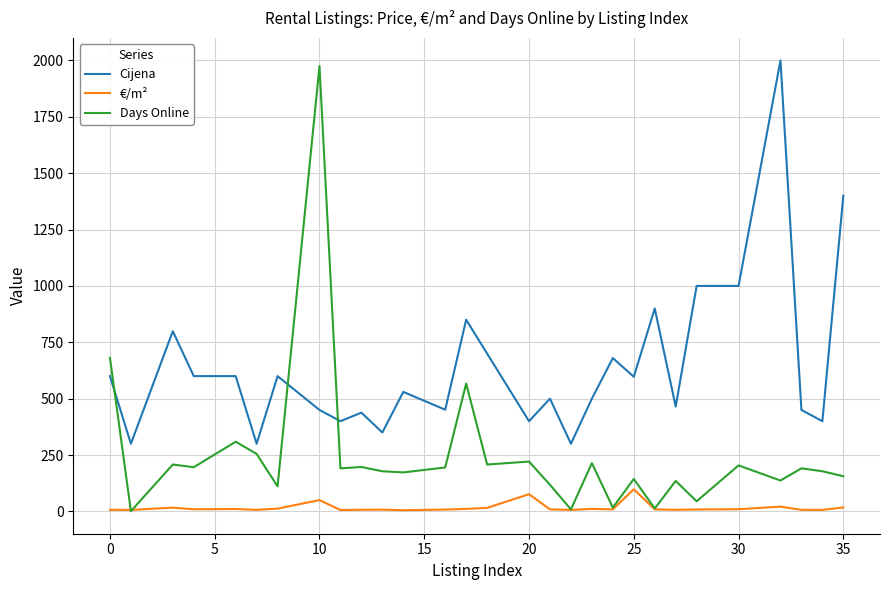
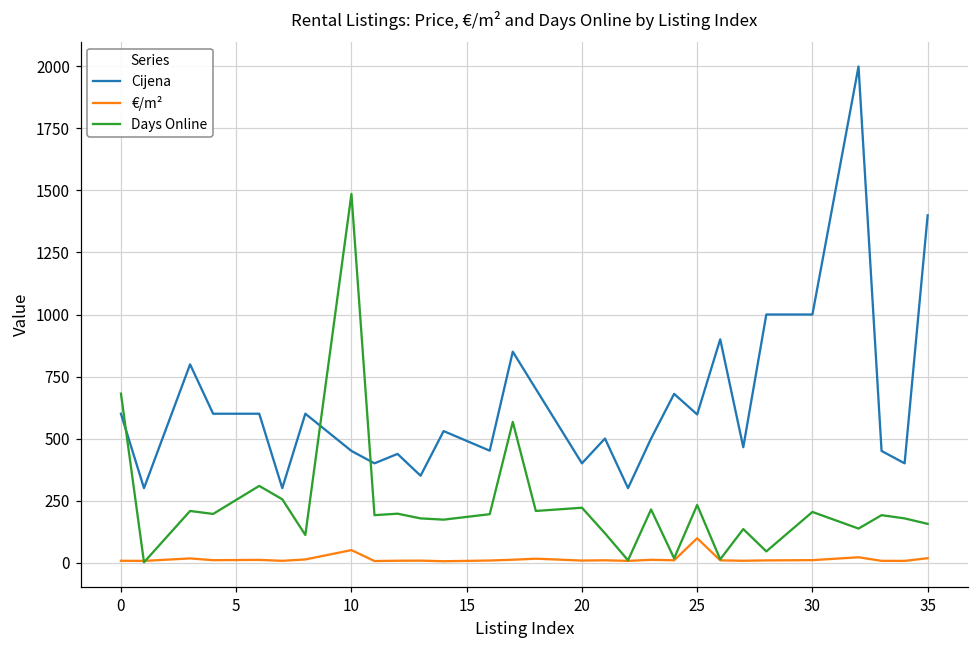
  {
    "Cijena": {
      "0": 600,
      "10": 450,
      "20": 400,
      "25": 600,
      "30": 1000,
      "35": 1400
    },
    "€/m²": {
      "0": 10,
      "10": 50,
-     "20": 80,
+     "20": 10,
      "25": 100,
      "30": 10,
      "35": 20
    },
    "Days Online": {
      "0": 680,
-     "10": 1980,
+     "10": 1490,
      "20": 220,
-     "25": 140,
+     "25": 230,
      "30": 200,
      "35": 160
    }
  }
